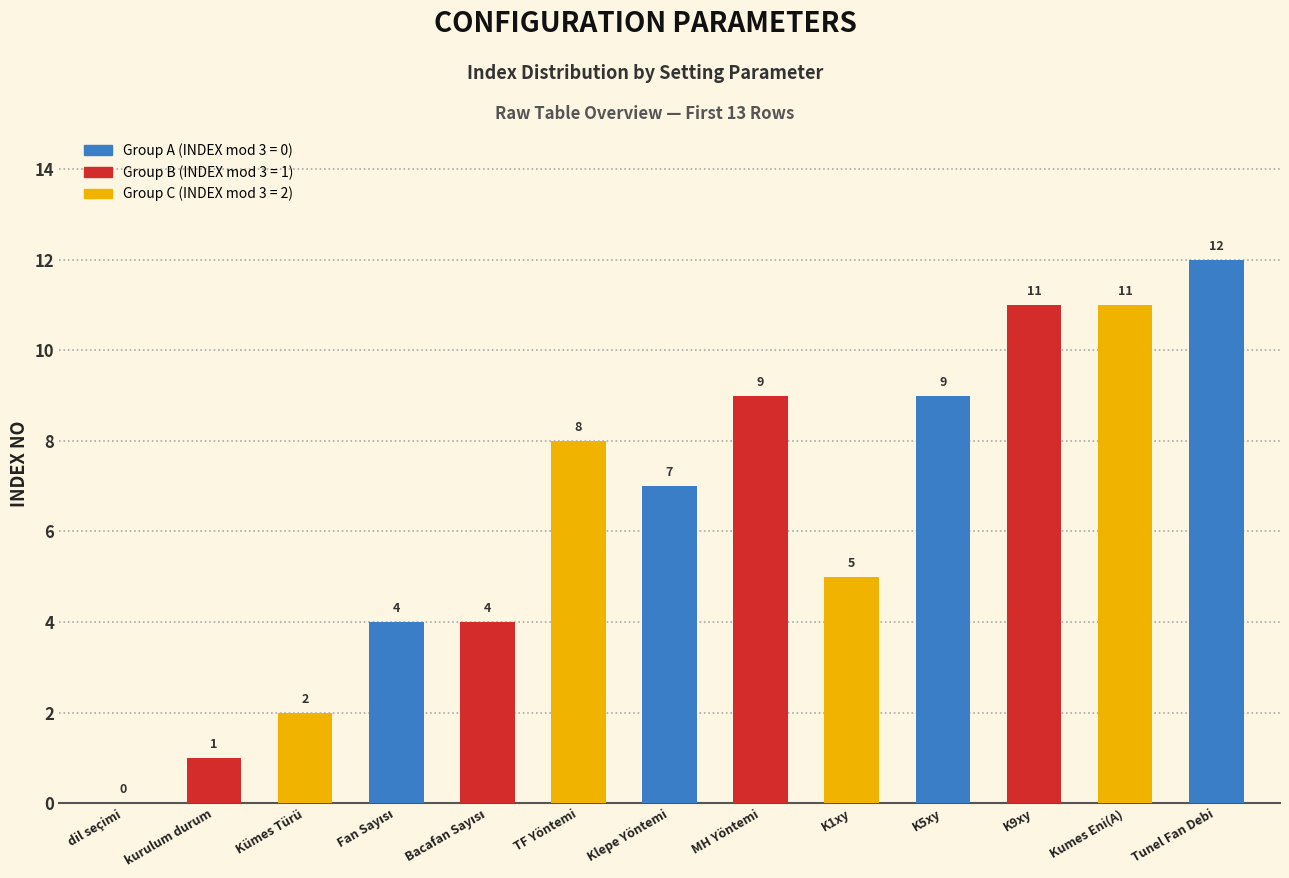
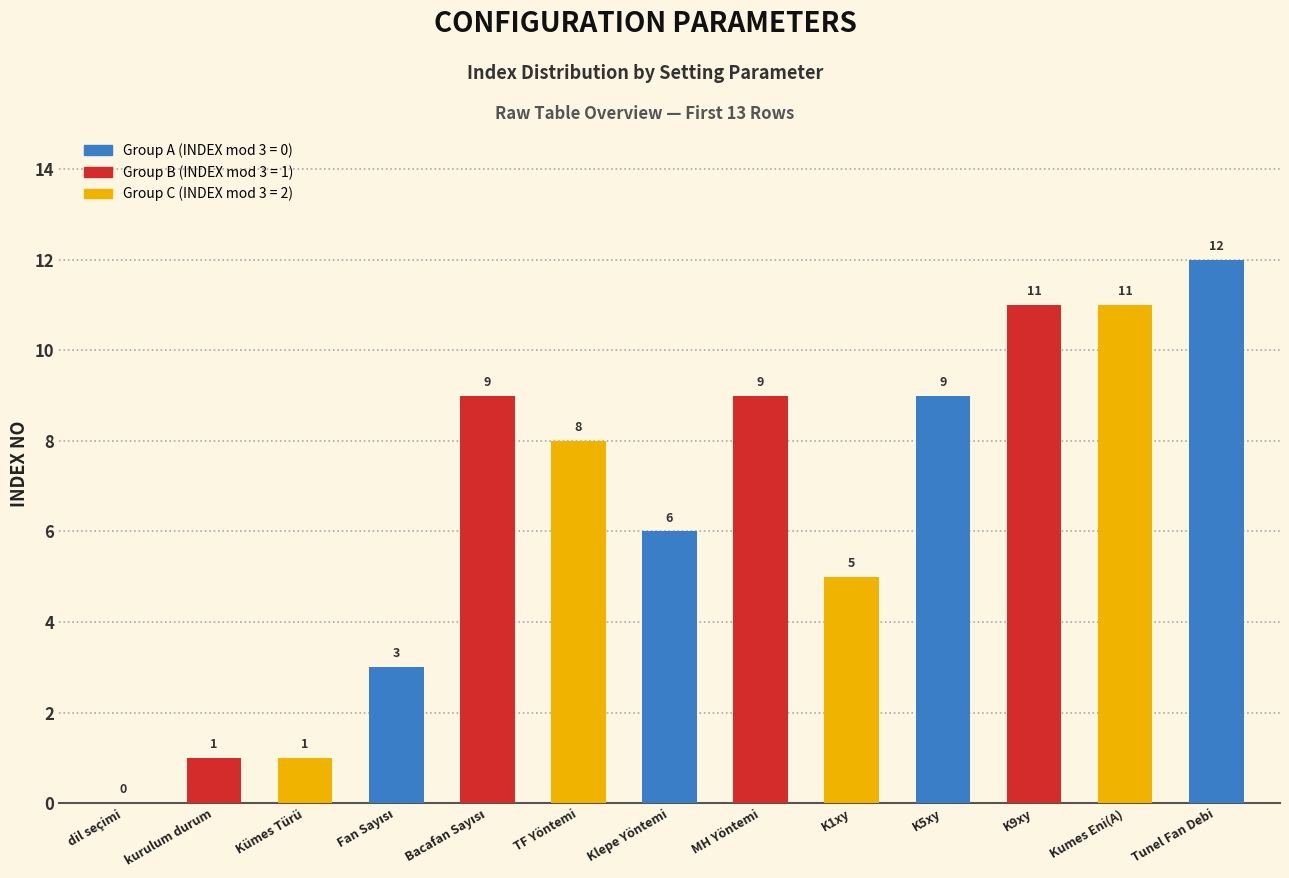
  {
    "dil seçimi": 0,
    "kurulum durum": 1,
-   "Kümes Türü": 2,
-   "Fan Sayısı": 4,
-   "Bacafan Sayısı": 4,
+   "Kümes Türü": 1,
+   "Fan Sayısı": 3,
+   "Bacafan Sayısı": 9,
    "TF Yöntemi": 8,
-   "Klepe Yöntemi": 7,
+   "Klepe Yöntemi": 6,
    "MH Yöntemi": 9,
    "K1xy": 5,
    "K5xy": 9,
    "K9xy": 11,
    "Kumes Eni(A)": 11,
    "Tunel Fan Debi": 12
  }
